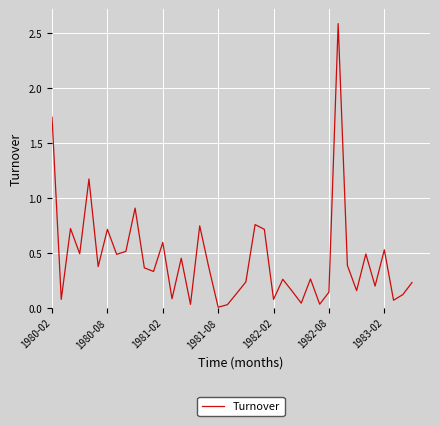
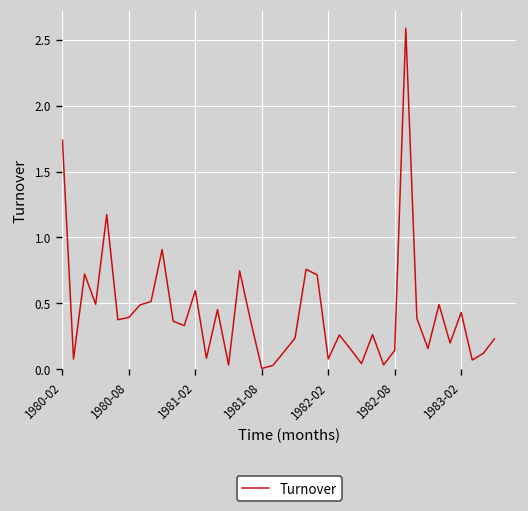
  {
    "1980-02": 1.74,
-   "1980-08": 0.72,
+   "1980-08": 0.39,
    "1981-02": 0.60,
    "1981-08": 0.01,
    "1982-02": 0.08,
    "1982-08": 0.14,
-   "1983-02": 0.53
+   "1983-02": 0.43
  }
